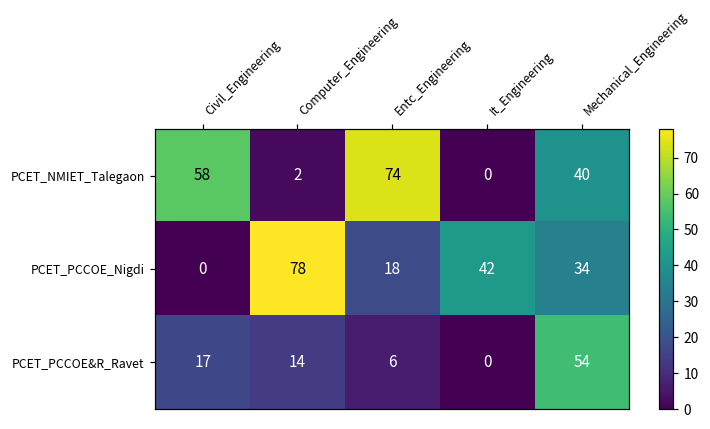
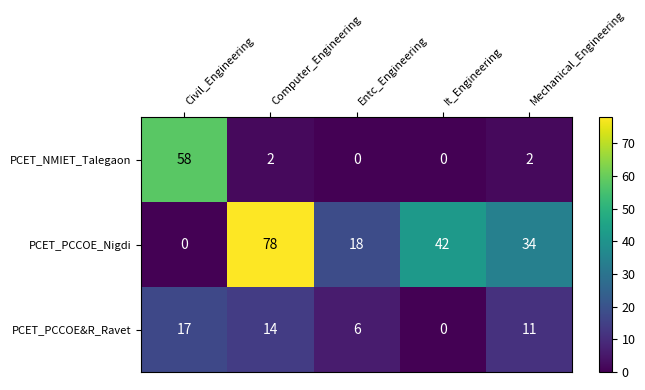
  {
    "PCET_NMIET_Talegaon": {
      "Civil_Engineering": 58,
      "Computer_Engineering": 2,
-     "Entc_Engineering": 74,
+     "Entc_Engineering": 0,
      "It_Engineering": 0,
-     "Mechanical_Engineering": 40
+     "Mechanical_Engineering": 2
    },
    "PCET_PCCOE_Nigdi": {
      "Civil_Engineering": 0,
      "Computer_Engineering": 78,
      "Entc_Engineering": 18,
      "It_Engineering": 42,
      "Mechanical_Engineering": 34
    },
    "PCET_PCCOE&R_Ravet": {
      "Civil_Engineering": 17,
      "Computer_Engineering": 14,
      "Entc_Engineering": 6,
      "It_Engineering": 0,
-     "Mechanical_Engineering": 54
+     "Mechanical_Engineering": 11
    }
  }
